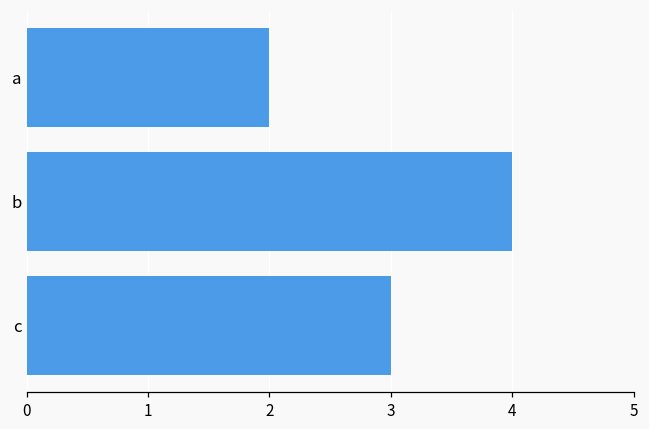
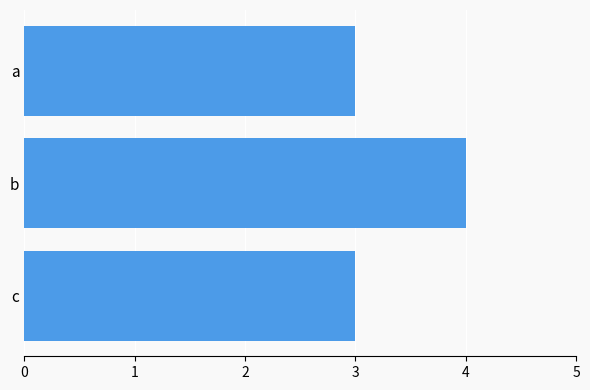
  {
-   "a": 2,
+   "a": 3,
    "b": 4,
    "c": 3
  }
